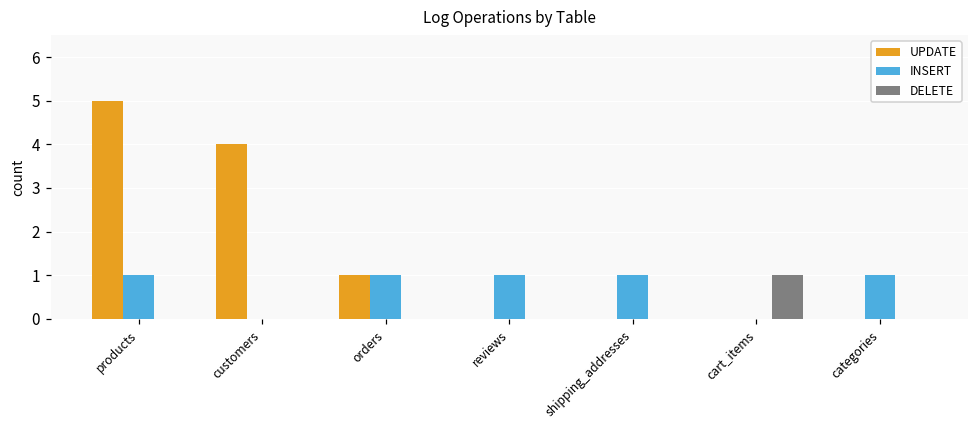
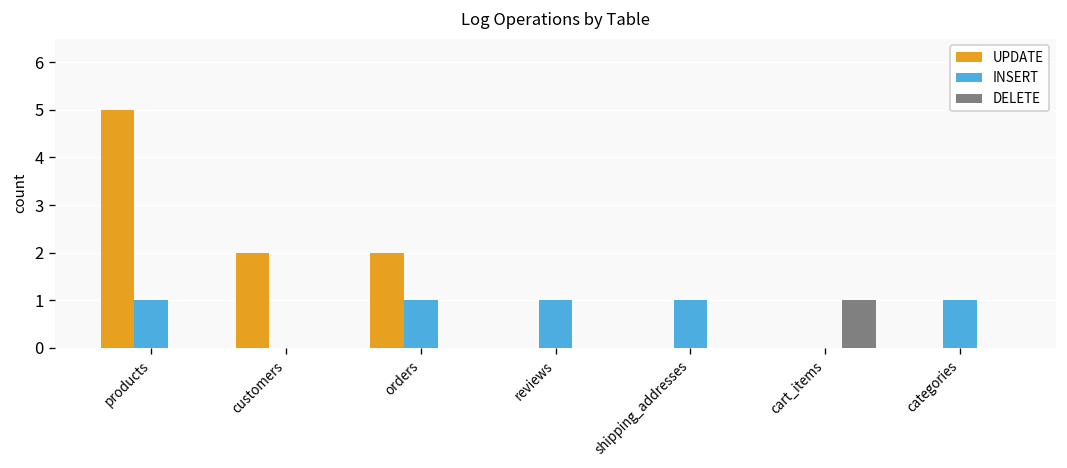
  {
    "UPDATE": {
      "products": 5,
-     "customers": 4,
-     "orders": 1,
+     "customers": 2,
+     "orders": 2,
      "reviews": 0,
      "shipping_addresses": 0,
      "cart_items": 0,
      "categories": 0
    },
    "INSERT": {
      "products": 1,
      "customers": 0,
      "orders": 1,
      "reviews": 1,
      "shipping_addresses": 1,
      "cart_items": 0,
      "categories": 1
    },
    "DELETE": {
      "products": 0,
      "customers": 0,
      "orders": 0,
      "reviews": 0,
      "shipping_addresses": 0,
      "cart_items": 1,
      "categories": 0
    }
  }
